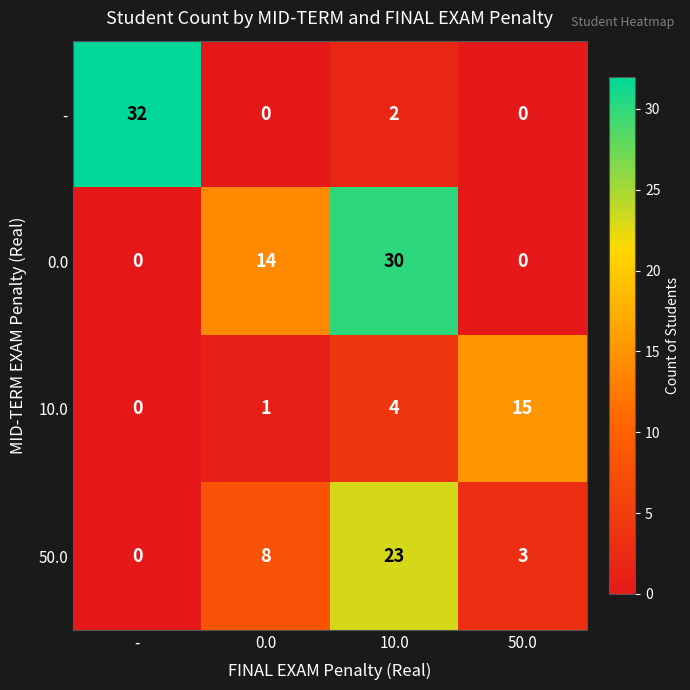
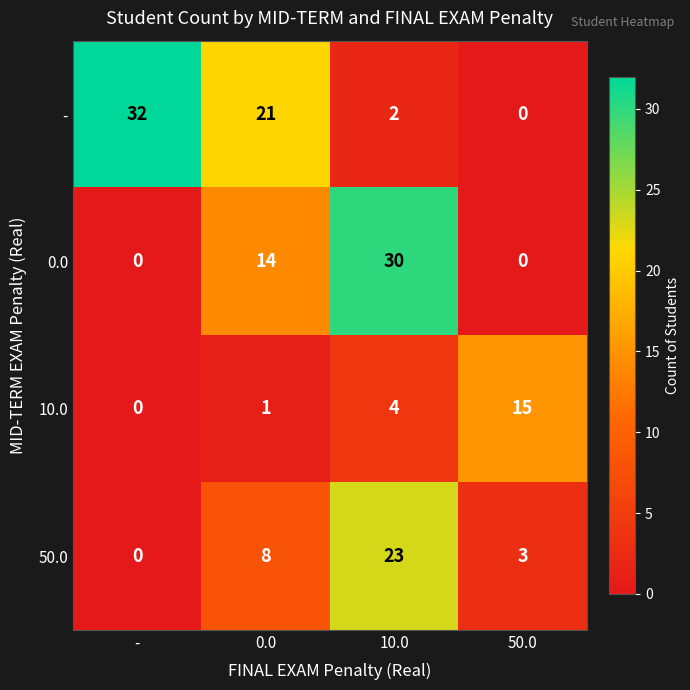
  {
    "-": {
      "-": 32,
-     "0.0": 0,
+     "0.0": 21,
      "10.0": 2,
      "50.0": 0
    },
    "0.0": {
      "-": 0,
      "0.0": 14,
      "10.0": 30,
      "50.0": 0
    },
    "10.0": {
      "-": 0,
      "0.0": 1,
      "10.0": 4,
      "50.0": 15
    },
    "50.0": {
      "-": 0,
      "0.0": 8,
      "10.0": 23,
      "50.0": 3
    }
  }
